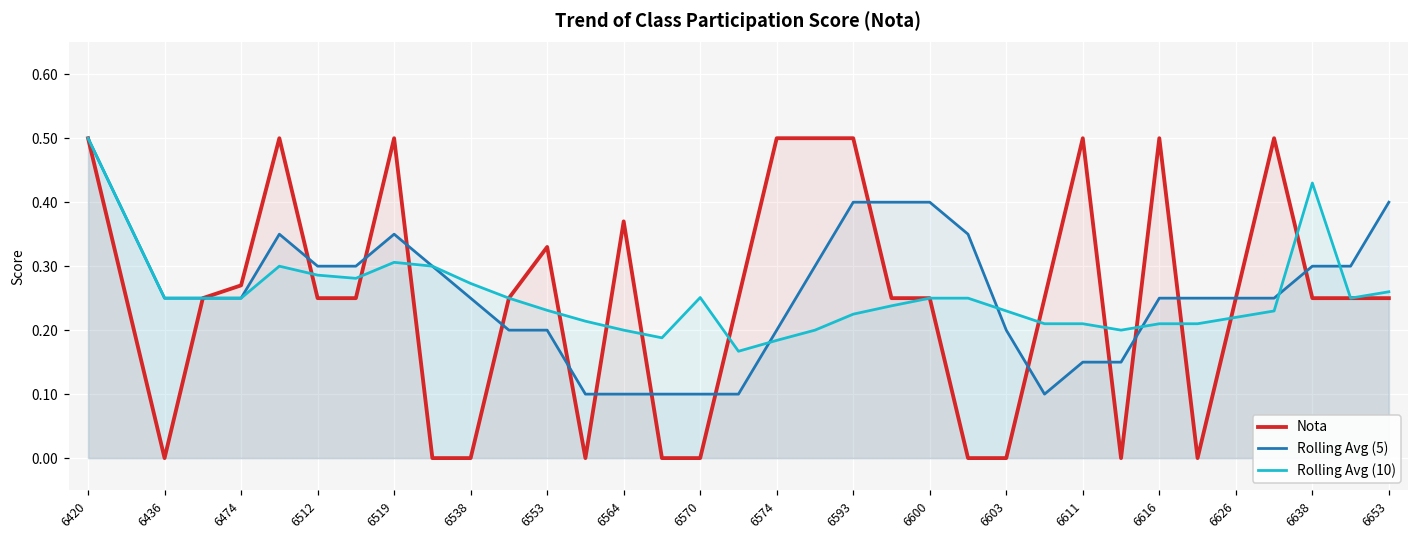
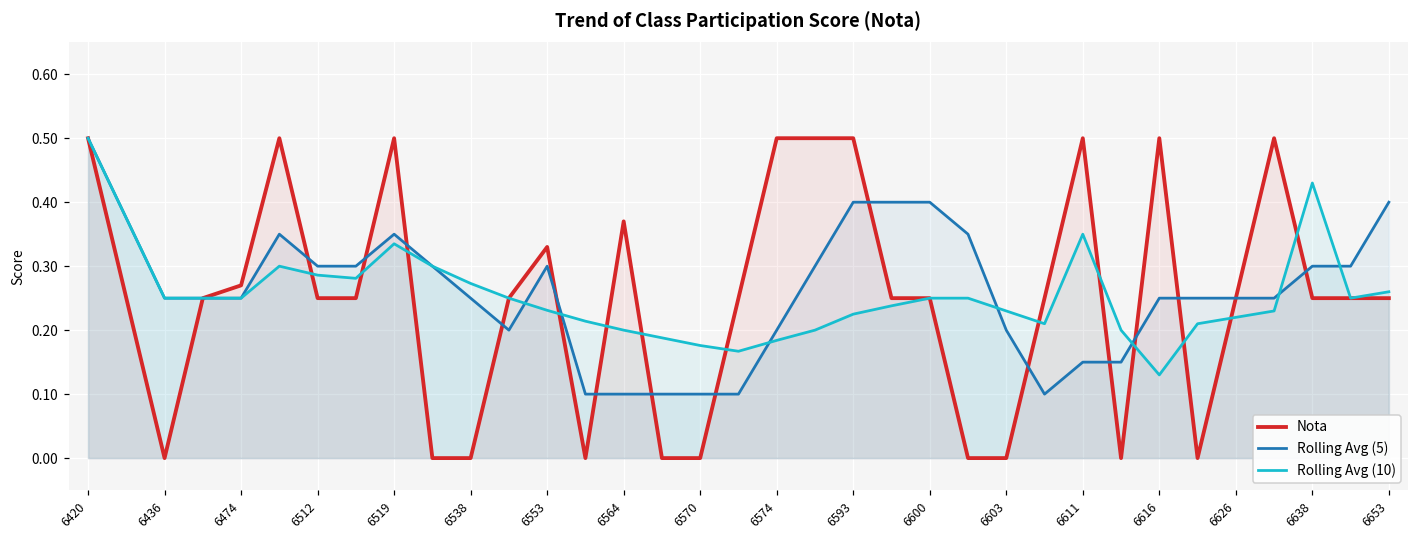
  {
    "Nota": {
      "6436": 0.00,
      "6474": 0.27,
      "6512": 0.25,
      "6519": 0.50,
      "6538": 0.00,
      "6553": 0.33,
      "6564": 0.37,
      "6570": 0.00,
      "6574": 0.50,
      "6593": 0.50,
      "6603": 0.00,
      "6611": 0.50,
      "6616": 0.50,
      "6638": 0.25,
      "6653": 0.25
    },
    "Rolling Avg (5)": {
      "6512": 0.3,
      "6519": 0.35,
      "6538": 0.25,
-     "6553": 0.2,
+     "6553": 0.3,
      "6564": 0.1,
      "6570": 0.1,
      "6574": 0.2,
      "6593": 0.4,
      "6600": 0.4,
      "6603": 0.2,
      "6611": 0.15,
      "6616": 0.25,
      "6638": 0.3,
      "6653": 0.4
    },
    "Rolling Avg (10)": {
      "6512": 0.29,
-     "6519": 0.31,
+     "6519": 0.34,
      "6538": 0.27,
      "6553": 0.23,
      "6564": 0.20,
-     "6570": 0.25,
+     "6570": 0.18,
      "6574": 0.18,
      "6593": 0.23,
      "6603": 0.23,
-     "6611": 0.21,
-     "6616": 0.21,
+     "6611": 0.35,
+     "6616": 0.13,
      "6626": 0.22,
      "6638": 0.43,
      "6653": 0.26
    }
  }
